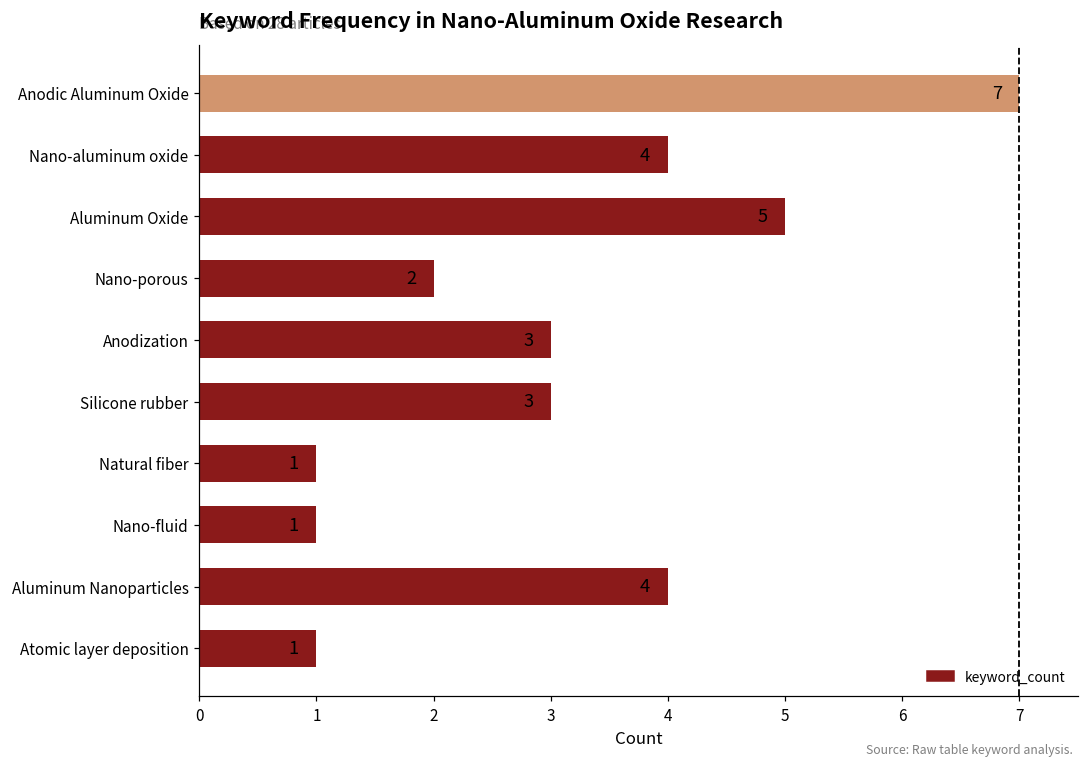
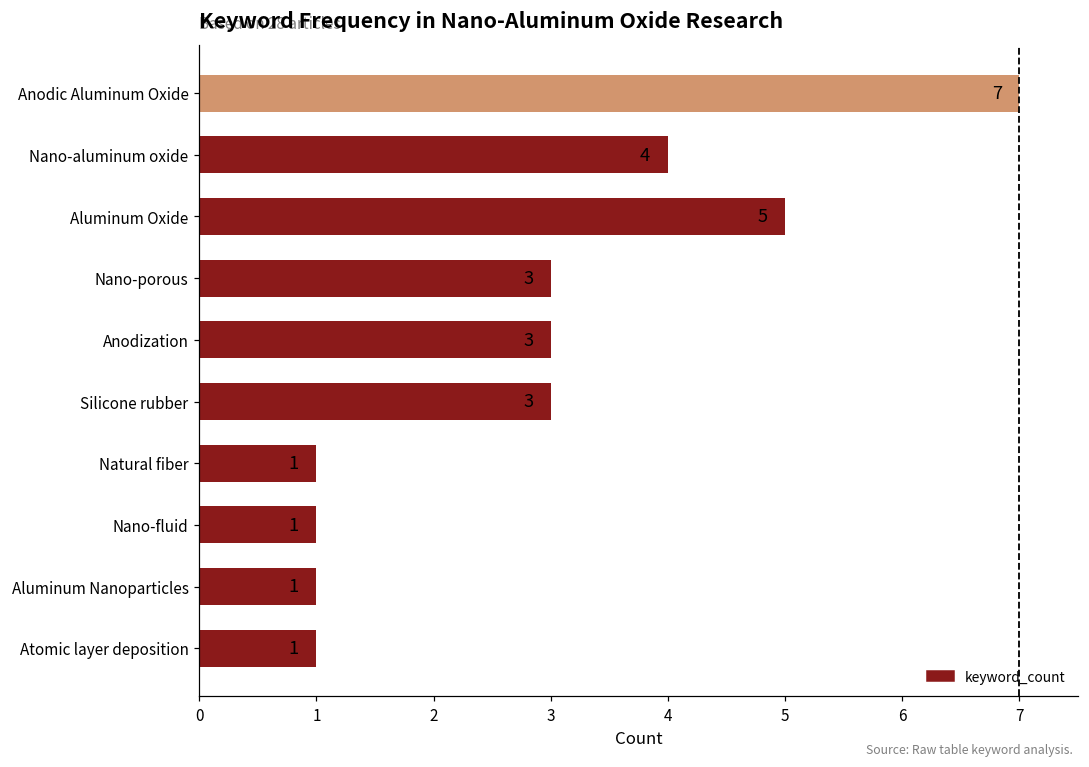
  {
    "Anodic Aluminum Oxide": 7,
    "Nano-aluminum oxide": 4,
    "Aluminum Oxide": 5,
-   "Nano-porous": 2,
+   "Nano-porous": 3,
    "Anodization": 3,
    "Silicone rubber": 3,
    "Natural fiber": 1,
    "Nano-fluid": 1,
-   "Aluminum Nanoparticles": 4,
+   "Aluminum Nanoparticles": 1,
    "Atomic layer deposition": 1
  }
